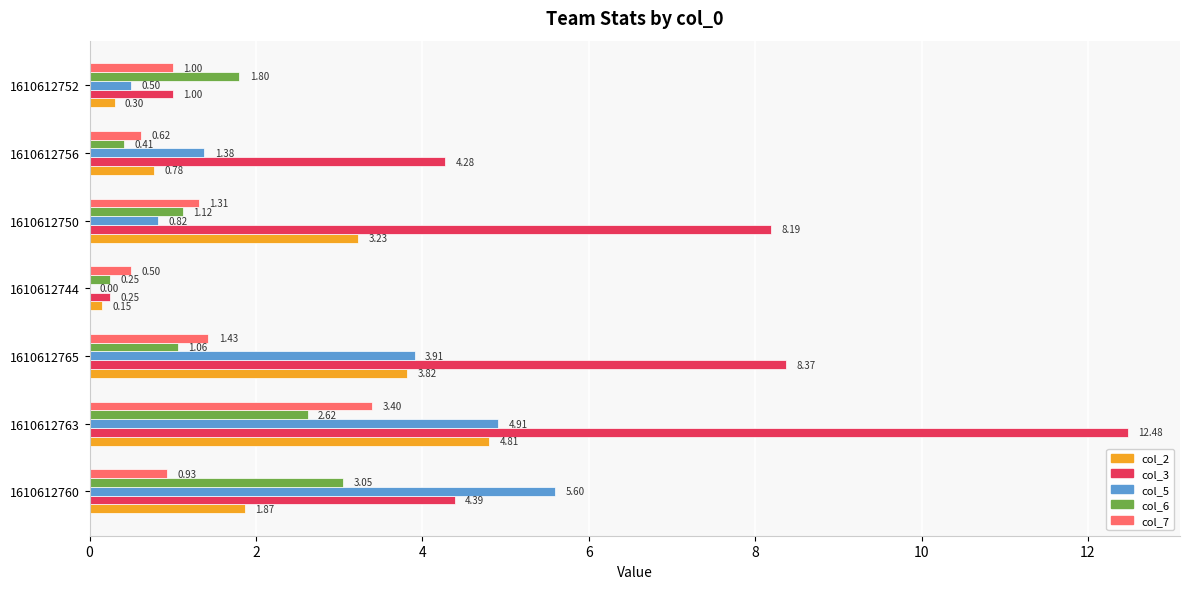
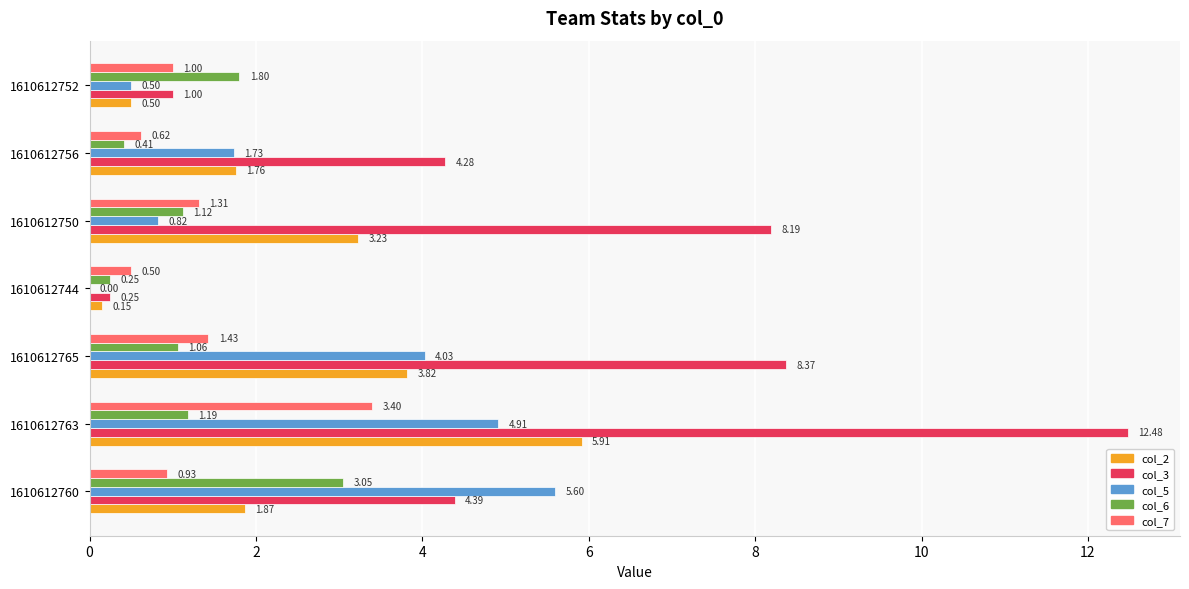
  {
    "col_2": {
-     "1610612752": 0.30,
-     "1610612756": 0.78,
+     "1610612752": 0.50,
+     "1610612756": 1.76,
      "1610612750": 3.23,
      "1610612744": 0.15,
      "1610612765": 3.82,
-     "1610612763": 4.81,
+     "1610612763": 5.91,
      "1610612760": 1.87
    },
    "col_5": {
      "1610612752": 0.50,
-     "1610612756": 1.38,
+     "1610612756": 1.73,
      "1610612750": 0.82,
      "1610612744": 0.00,
-     "1610612765": 3.91,
+     "1610612765": 4.03,
      "1610612763": 4.91,
      "1610612760": 5.60
    },
    "col_6": {
      "1610612752": 1.80,
      "1610612756": 0.41,
      "1610612750": 1.12,
      "1610612744": 0.25,
      "1610612765": 1.06,
-     "1610612763": 2.62,
+     "1610612763": 1.19,
      "1610612760": 3.05
    }
  }
